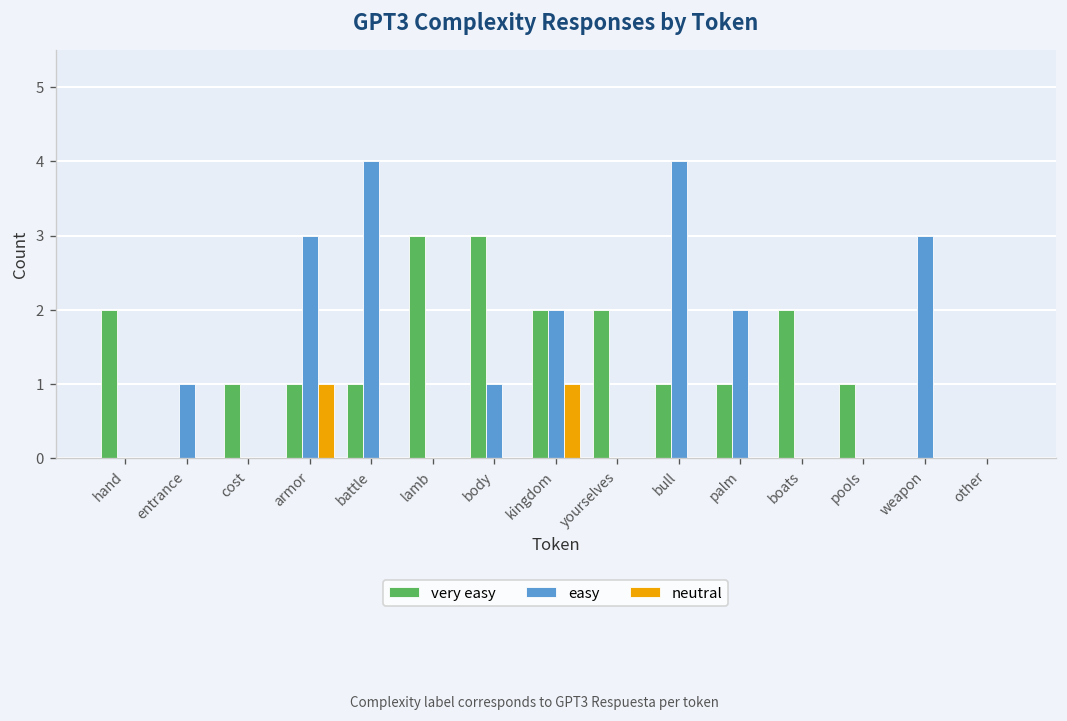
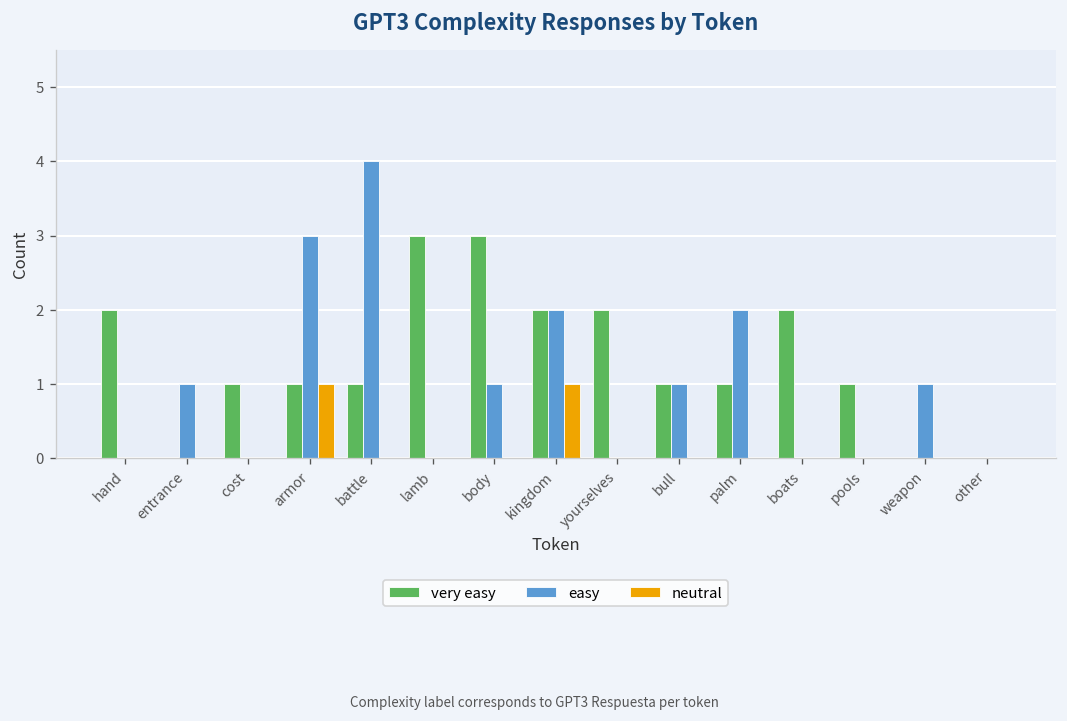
  {
    "very easy": {
      "hand": 2,
      "entrance": 0,
      "cost": 1,
      "armor": 1,
      "battle": 1,
      "lamb": 3,
      "body": 3,
      "kingdom": 2,
      "yourselves": 2,
      "bull": 1,
      "palm": 1,
      "boats": 2,
      "pools": 1,
      "weapon": 0,
      "other": 0
    },
    "easy": {
      "hand": 0,
      "entrance": 1,
      "cost": 0,
      "armor": 3,
      "battle": 4,
      "lamb": 0,
      "body": 1,
      "kingdom": 2,
      "yourselves": 0,
-     "bull": 4,
+     "bull": 1,
      "palm": 2,
      "boats": 0,
      "pools": 0,
-     "weapon": 3,
+     "weapon": 1,
      "other": 0
    },
    "neutral": {
      "hand": 0,
      "entrance": 0,
      "cost": 0,
      "armor": 1,
      "battle": 0,
      "lamb": 0,
      "body": 0,
      "kingdom": 1,
      "yourselves": 0,
      "bull": 0,
      "palm": 0,
      "boats": 0,
      "pools": 0,
      "weapon": 0,
      "other": 0
    }
  }
